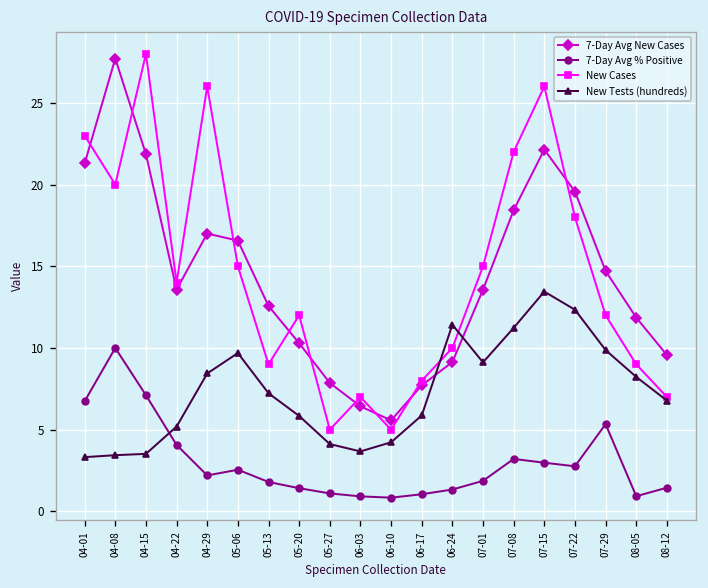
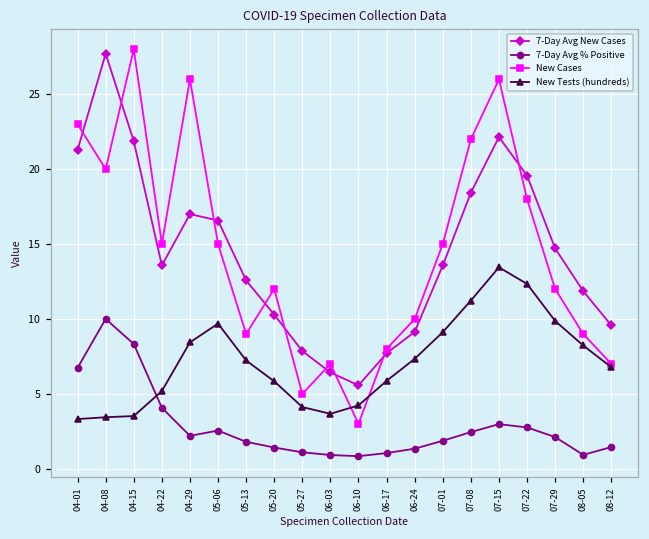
  {
    "7-Day Avg New Cases": {
      "04-01": 21.3,
      "04-08": 27.7,
      "04-15": 21.9,
      "04-22": 13.6,
      "04-29": 17.0,
      "05-06": 16.6,
      "05-13": 12.6,
      "05-20": 10.3,
      "05-27": 7.9,
      "06-03": 6.4,
      "06-10": 5.6,
      "06-17": 7.7,
      "06-24": 9.1,
      "07-01": 13.6,
      "07-08": 18.4,
      "07-15": 22.1,
      "07-22": 19.6,
      "07-29": 14.7,
      "08-05": 11.9,
      "08-12": 9.6
    },
    "7-Day Avg % Positive": {
      "04-01": 6.7,
      "04-08": 10.0,
-     "04-15": 7.1,
+     "04-15": 8.3,
      "04-22": 4.1,
      "04-29": 2.2,
      "05-06": 2.6,
      "05-13": 1.8,
      "05-20": 1.4,
      "05-27": 1.1,
      "06-03": 0.9,
      "06-10": 0.8,
      "06-17": 1.1,
      "06-24": 1.3,
      "07-01": 1.9,
-     "07-08": 3.2,
+     "07-08": 2.5,
      "07-15": 3.0,
      "07-22": 2.8,
-     "07-29": 5.3,
+     "07-29": 2.1,
      "08-05": 0.9,
      "08-12": 1.5
    },
    "New Cases": {
      "04-01": 23,
      "04-08": 20,
      "04-15": 28,
-     "04-22": 14,
+     "04-22": 15,
      "04-29": 26,
      "05-06": 15,
      "05-13": 9,
      "05-20": 12,
      "05-27": 5,
      "06-03": 7,
-     "06-10": 5,
+     "06-10": 3,
      "06-17": 8,
      "06-24": 10,
      "07-01": 15,
      "07-08": 22,
      "07-15": 26,
      "07-22": 18,
      "07-29": 12,
      "08-05": 9,
      "08-12": 7
    },
    "New Tests (hundreds)": {
      "04-01": 3.3,
      "04-08": 3.4,
      "04-15": 3.5,
      "04-22": 5.2,
      "04-29": 8.4,
      "05-06": 9.7,
      "05-13": 7.2,
      "05-20": 5.8,
      "05-27": 4.1,
      "06-03": 3.7,
      "06-10": 4.2,
      "06-17": 5.9,
-     "06-24": 11.4,
+     "06-24": 7.3,
      "07-01": 9.1,
      "07-08": 11.2,
      "07-15": 13.5,
      "07-22": 12.3,
      "07-29": 9.9,
      "08-05": 8.2,
      "08-12": 6.8
    }
  }
